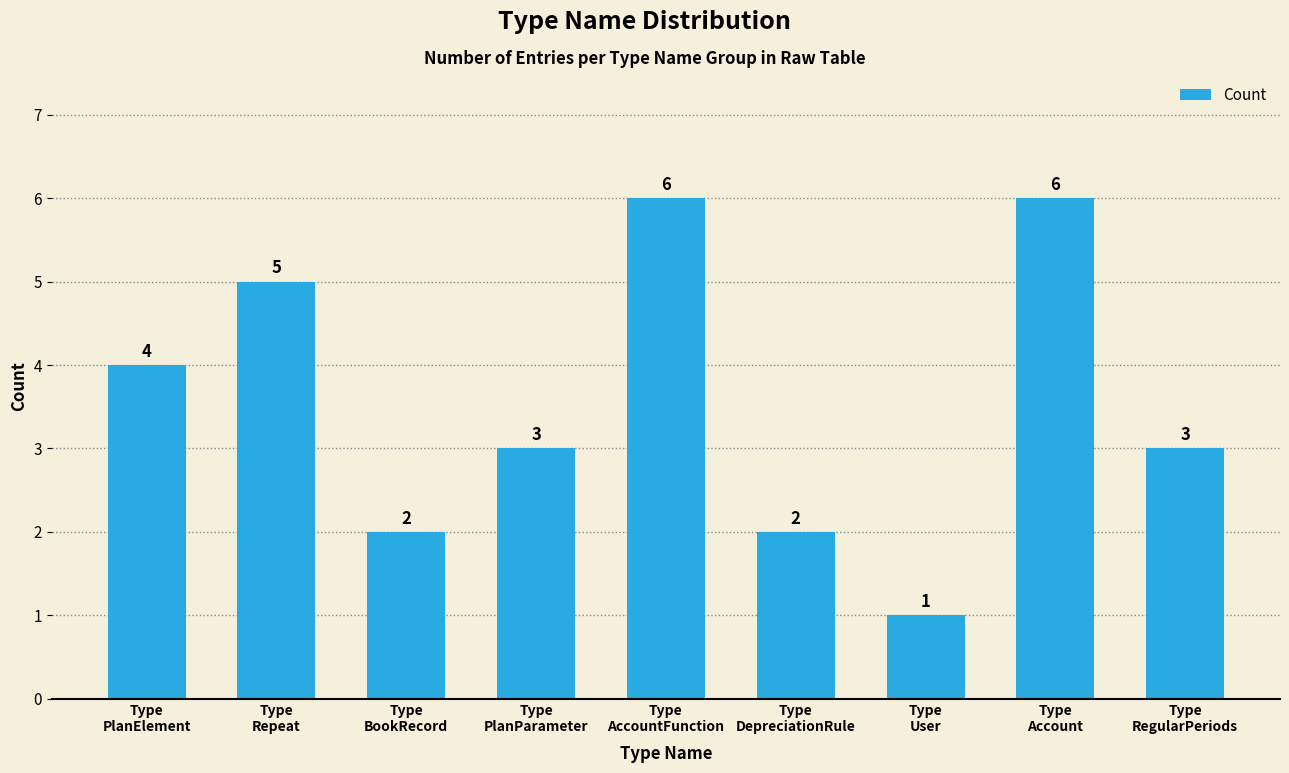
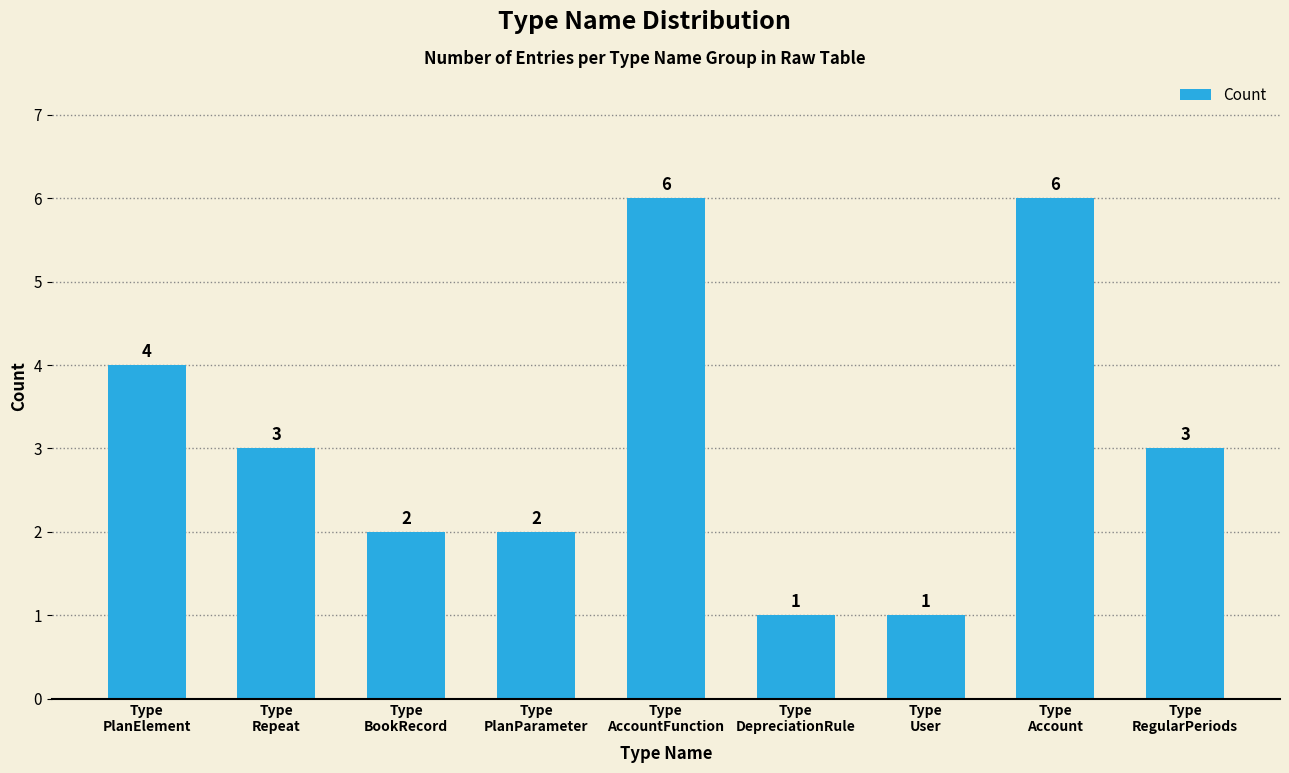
  {
    "Type PlanElement": 4,
-   "Type Repeat": 5,
+   "Type Repeat": 3,
    "Type BookRecord": 2,
-   "Type PlanParameter": 3,
+   "Type PlanParameter": 2,
    "Type AccountFunction": 6,
-   "Type DepreciationRule": 2,
+   "Type DepreciationRule": 1,
    "Type User": 1,
    "Type Account": 6,
    "Type RegularPeriods": 3
  }
